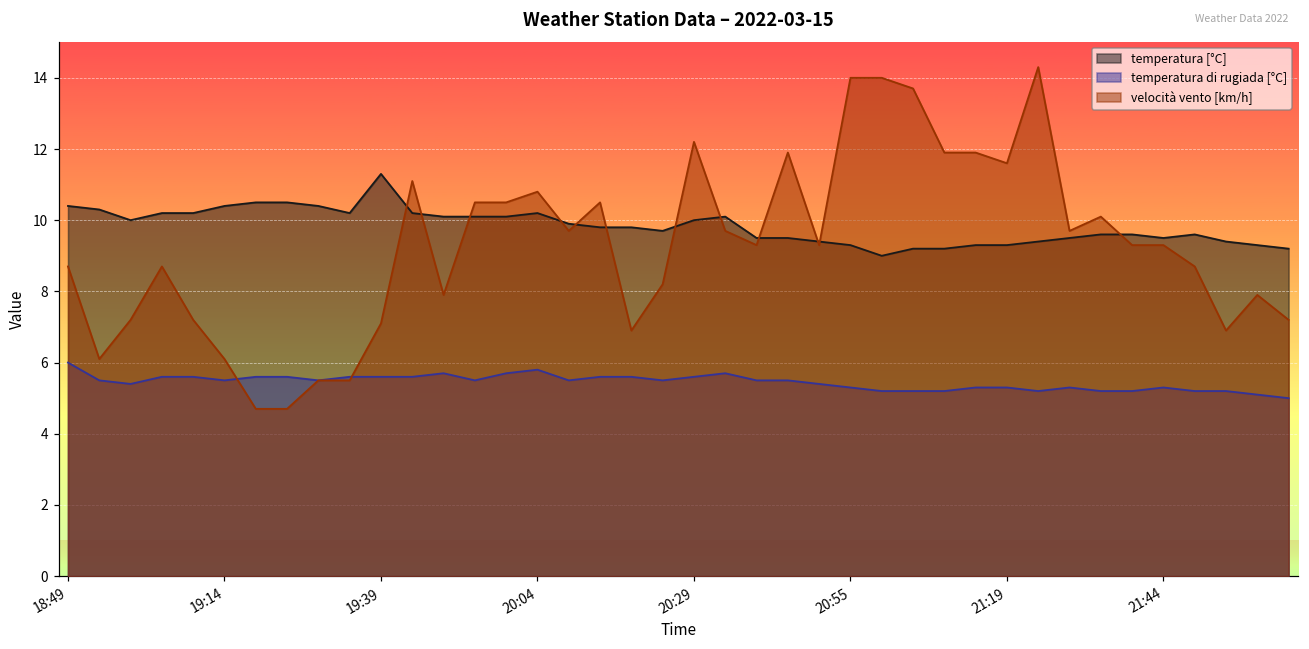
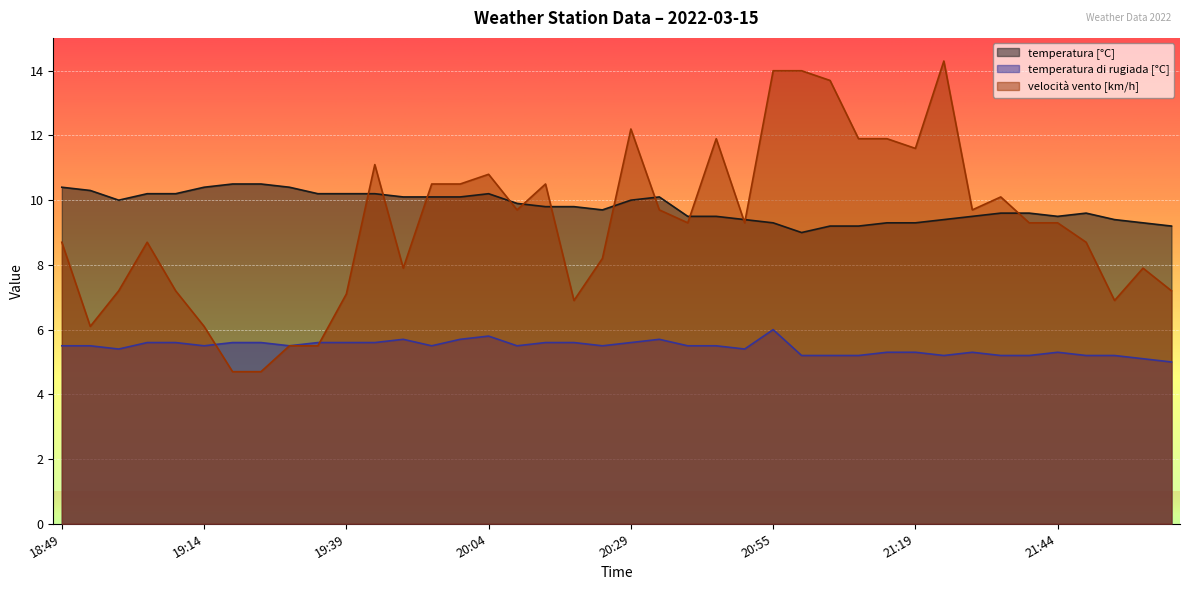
  {
    "temperatura [°C]": {
      "18:49": 10.4,
      "19:14": 10.4,
-     "19:39": 11.3,
+     "19:39": 10.2,
      "20:04": 10.2,
      "20:29": 10.0,
      "20:55": 9.3,
      "21:19": 9.3,
      "21:44": 9.5
    },
    "temperatura di rugiada [°C]": {
-     "18:49": 6.0,
+     "18:49": 5.5,
      "19:14": 5.5,
      "19:39": 5.6,
      "20:04": 5.8,
      "20:29": 5.6,
-     "20:55": 5.3,
+     "20:55": 6.0,
      "21:19": 5.3,
      "21:44": 5.3
    },
    "velocità vento [km/h]": {
      "18:49": 8.7,
      "19:14": 6.1,
      "19:39": 7.1,
      "20:04": 10.8,
      "20:29": 12.2,
      "20:55": 14.0,
      "21:19": 11.6,
      "21:44": 9.3
    }
  }
